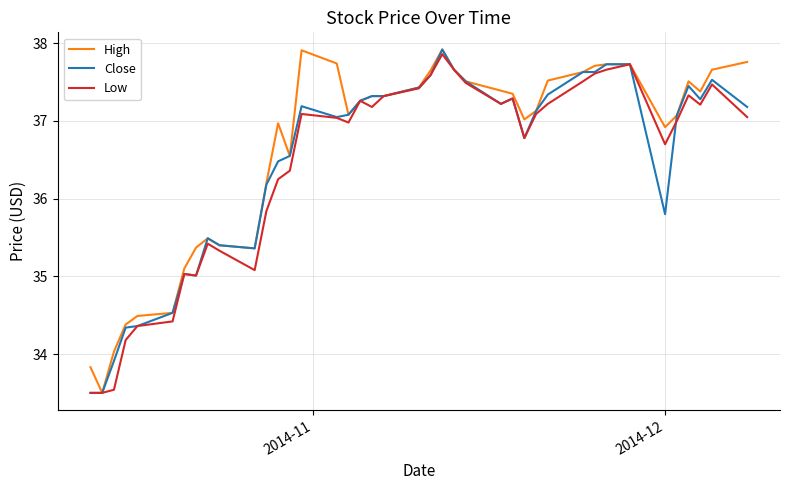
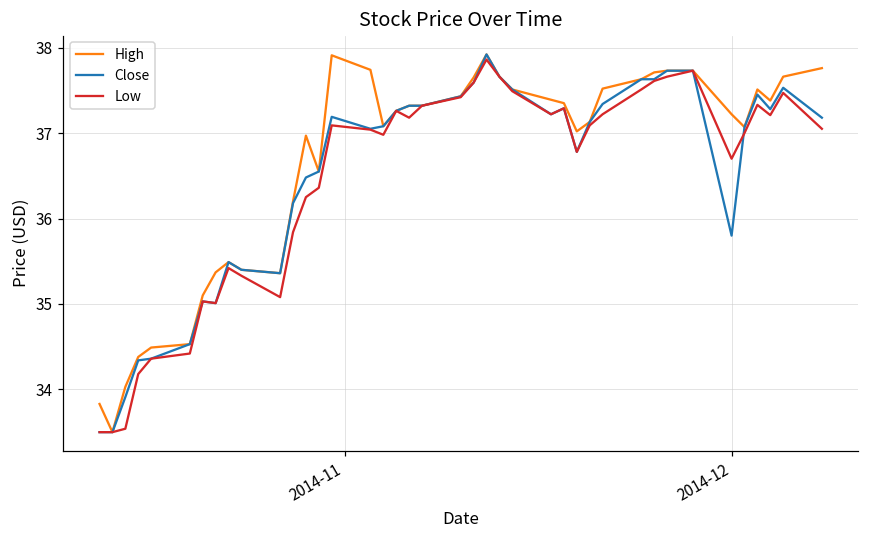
  {
    "High": {
-     "2014-12": 36.9
+     "2014-12": 37.2
    },
    "Close": {
      "2014-12": 35.8
    },
    "Low": {
      "2014-12": 36.7
    }
  }
